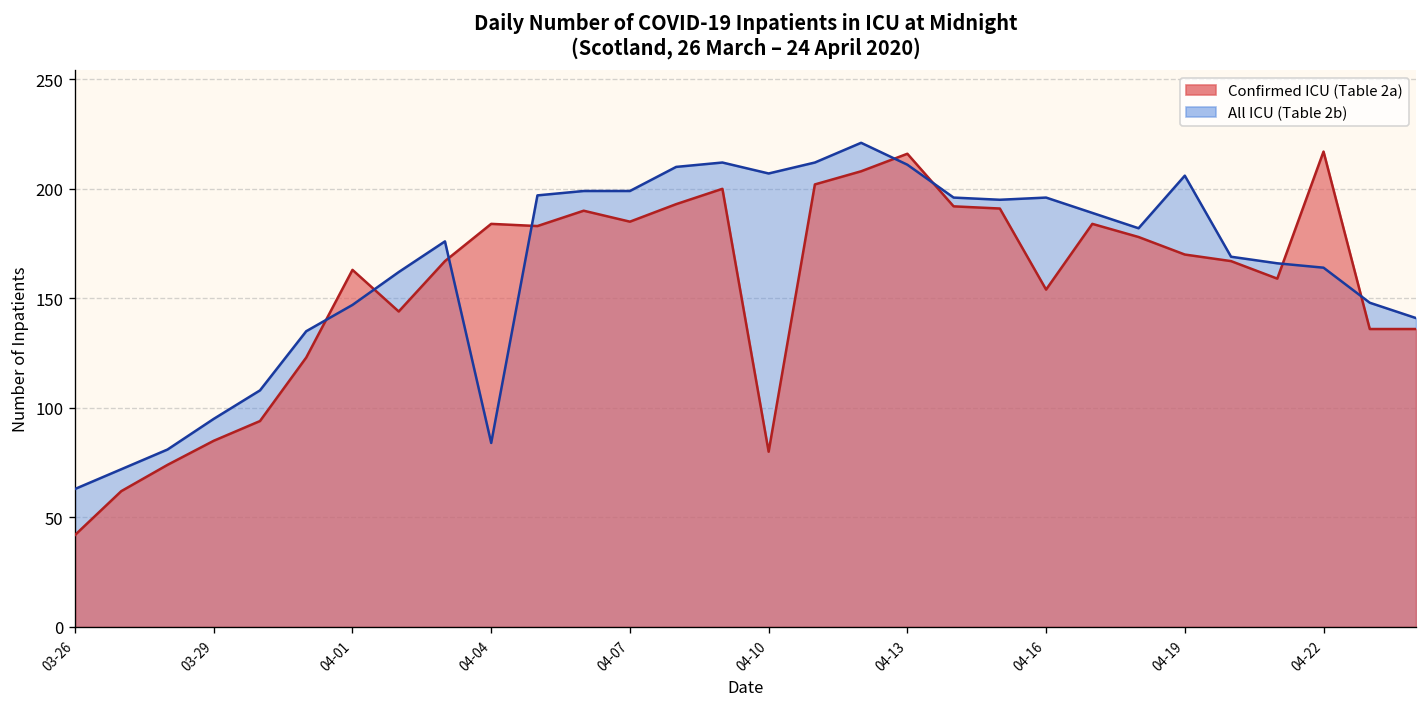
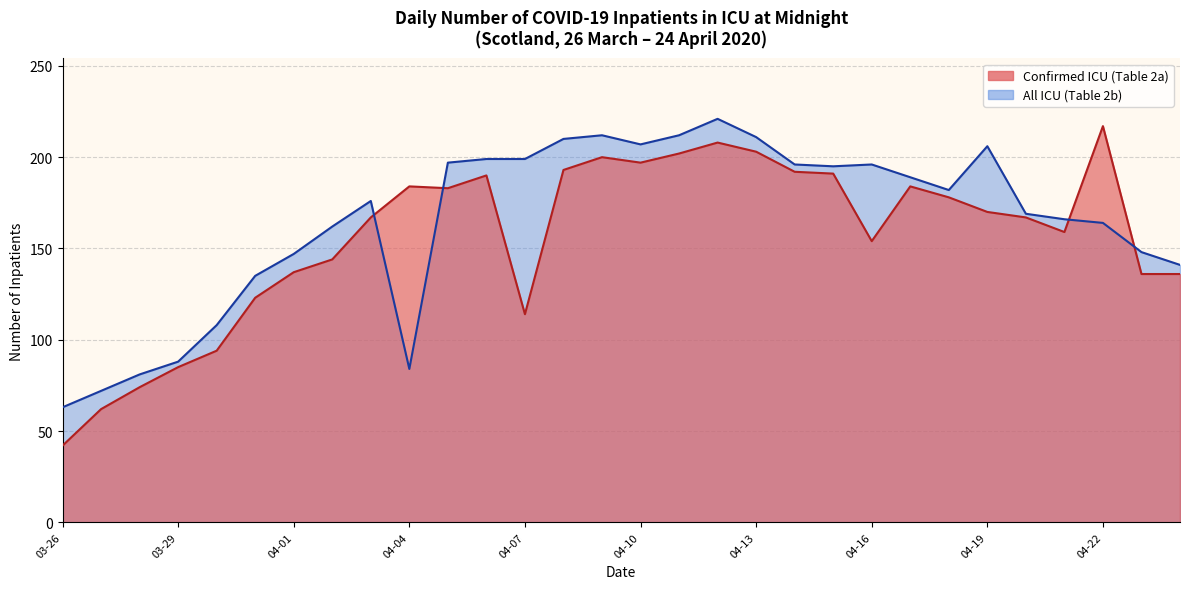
  {
    "Confirmed ICU (Table 2a)": {
      "03-26": 42,
      "03-29": 85,
-     "04-01": 163,
+     "04-01": 137,
      "04-04": 184,
-     "04-07": 185,
-     "04-10": 80,
-     "04-13": 216,
+     "04-07": 114,
+     "04-10": 197,
+     "04-13": 203,
      "04-16": 154,
      "04-19": 170,
      "04-22": 217
    },
    "All ICU (Table 2b)": {
      "03-26": 63,
-     "03-29": 95,
+     "03-29": 88,
      "04-01": 147,
      "04-04": 84,
      "04-07": 199,
      "04-10": 207,
      "04-13": 211,
      "04-16": 196,
      "04-19": 206,
      "04-22": 164
    }
  }
